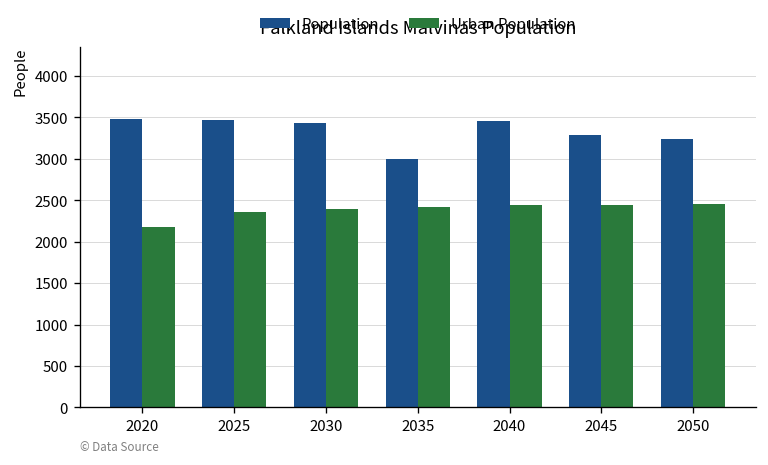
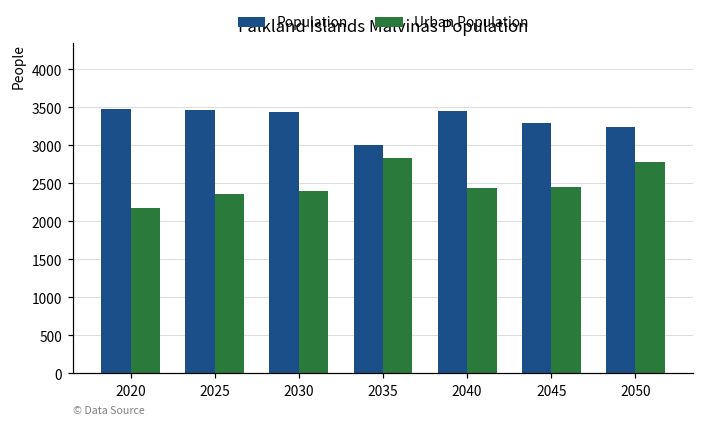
  {
    "Population": {
      "2020": 3500,
      "2025": 3500,
      "2030": 3400,
      "2035": 3000,
      "2040": 3500,
      "2045": 3300,
      "2050": 3200
    },
    "Urban Population": {
      "2020": 2200,
      "2025": 2400,
      "2030": 2400,
-     "2035": 2400,
+     "2035": 2800,
      "2040": 2400,
      "2045": 2400,
-     "2050": 2500
+     "2050": 2800
    }
  }
